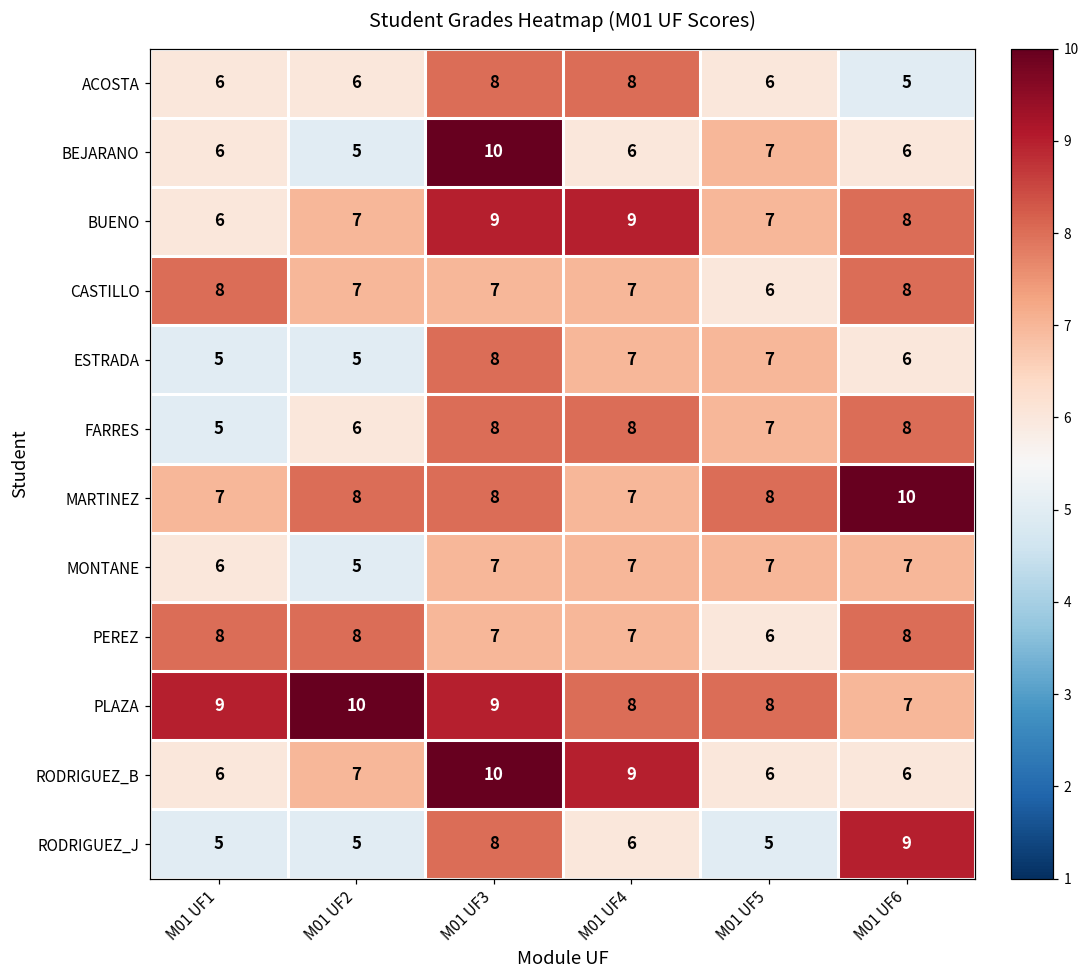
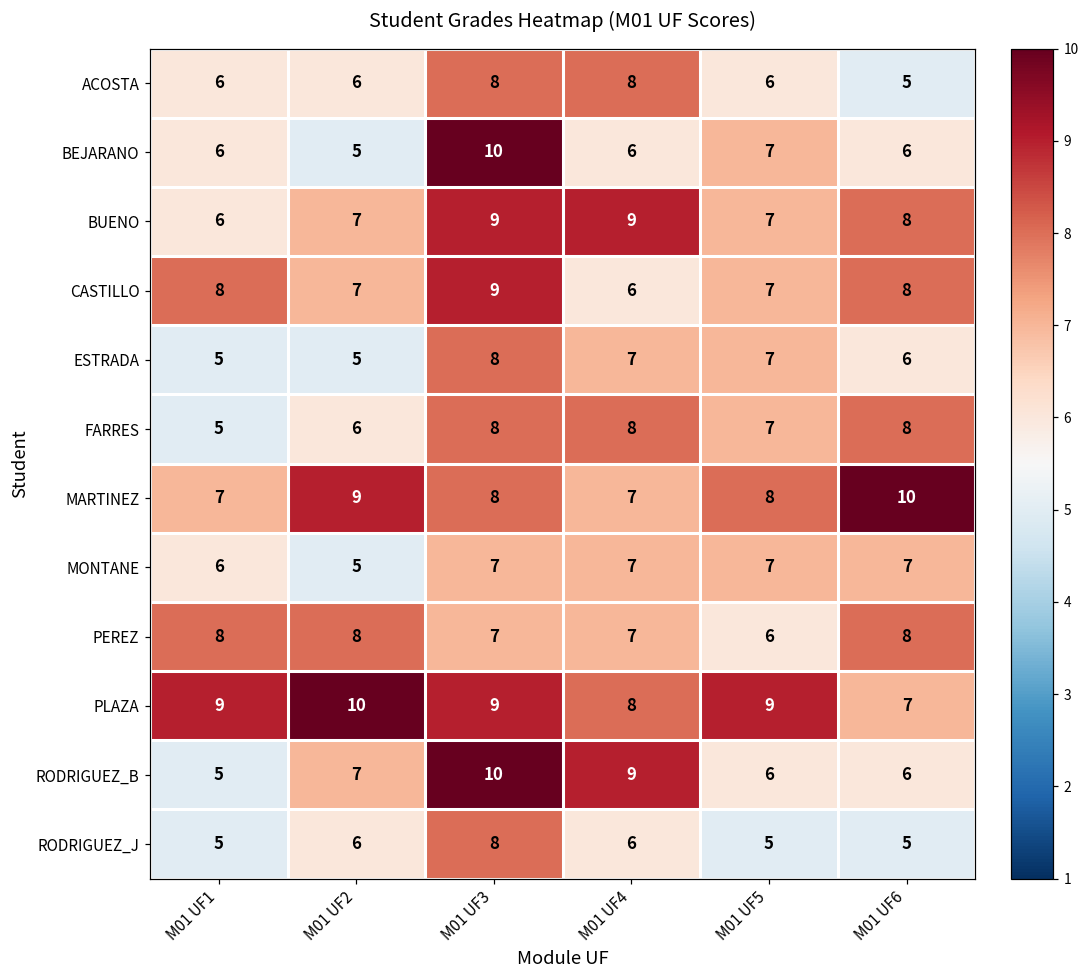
  {
    "ACOSTA": {
      "M01 UF1": 6,
      "M01 UF2": 6,
      "M01 UF3": 8,
      "M01 UF4": 8,
      "M01 UF5": 6,
      "M01 UF6": 5
    },
    "BEJARANO": {
      "M01 UF1": 6,
      "M01 UF2": 5,
      "M01 UF3": 10,
      "M01 UF4": 6,
      "M01 UF5": 7,
      "M01 UF6": 6
    },
    "BUENO": {
      "M01 UF1": 6,
      "M01 UF2": 7,
      "M01 UF3": 9,
      "M01 UF4": 9,
      "M01 UF5": 7,
      "M01 UF6": 8
    },
    "CASTILLO": {
      "M01 UF1": 8,
      "M01 UF2": 7,
-     "M01 UF3": 7,
-     "M01 UF4": 7,
-     "M01 UF5": 6,
+     "M01 UF3": 9,
+     "M01 UF4": 6,
+     "M01 UF5": 7,
      "M01 UF6": 8
    },
    "ESTRADA": {
      "M01 UF1": 5,
      "M01 UF2": 5,
      "M01 UF3": 8,
      "M01 UF4": 7,
      "M01 UF5": 7,
      "M01 UF6": 6
    },
    "FARRES": {
      "M01 UF1": 5,
      "M01 UF2": 6,
      "M01 UF3": 8,
      "M01 UF4": 8,
      "M01 UF5": 7,
      "M01 UF6": 8
    },
    "MARTINEZ": {
      "M01 UF1": 7,
-     "M01 UF2": 8,
+     "M01 UF2": 9,
      "M01 UF3": 8,
      "M01 UF4": 7,
      "M01 UF5": 8,
      "M01 UF6": 10
    },
    "MONTANE": {
      "M01 UF1": 6,
      "M01 UF2": 5,
      "M01 UF3": 7,
      "M01 UF4": 7,
      "M01 UF5": 7,
      "M01 UF6": 7
    },
    "PEREZ": {
      "M01 UF1": 8,
      "M01 UF2": 8,
      "M01 UF3": 7,
      "M01 UF4": 7,
      "M01 UF5": 6,
      "M01 UF6": 8
    },
    "PLAZA": {
      "M01 UF1": 9,
      "M01 UF2": 10,
      "M01 UF3": 9,
      "M01 UF4": 8,
-     "M01 UF5": 8,
+     "M01 UF5": 9,
      "M01 UF6": 7
    },
    "RODRIGUEZ_B": {
-     "M01 UF1": 6,
+     "M01 UF1": 5,
      "M01 UF2": 7,
      "M01 UF3": 10,
      "M01 UF4": 9,
      "M01 UF5": 6,
      "M01 UF6": 6
    },
    "RODRIGUEZ_J": {
      "M01 UF1": 5,
-     "M01 UF2": 5,
+     "M01 UF2": 6,
      "M01 UF3": 8,
      "M01 UF4": 6,
      "M01 UF5": 5,
-     "M01 UF6": 9
+     "M01 UF6": 5
    }
  }
